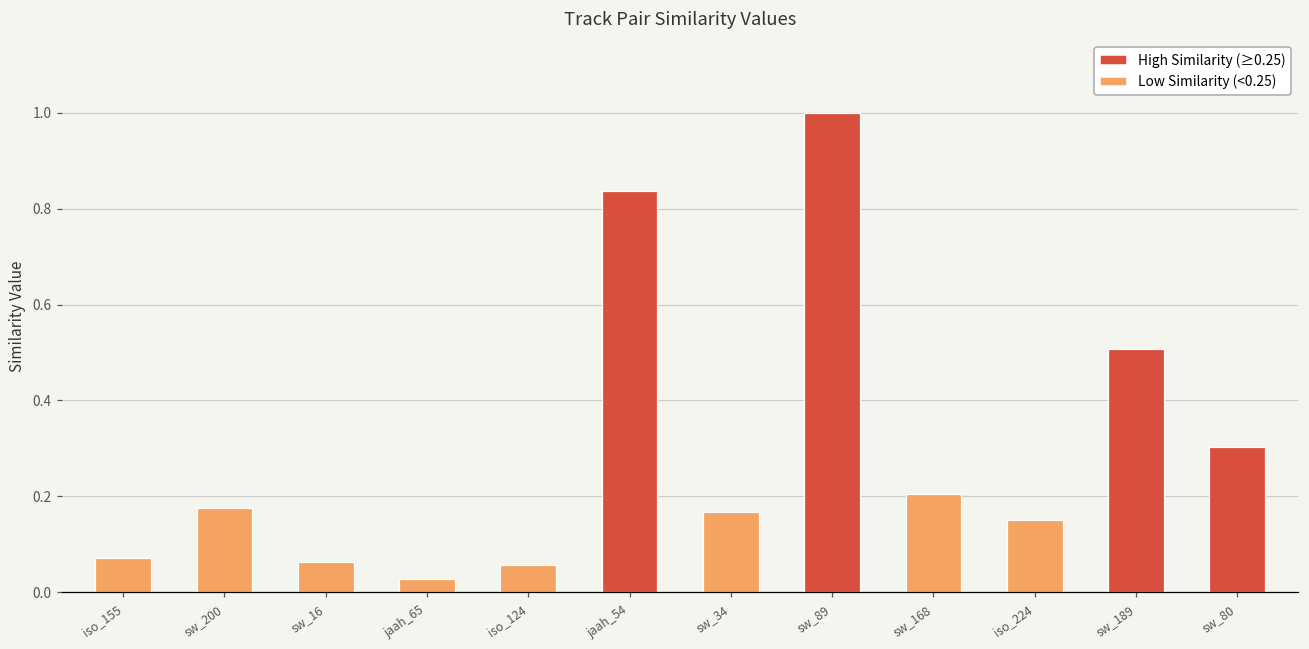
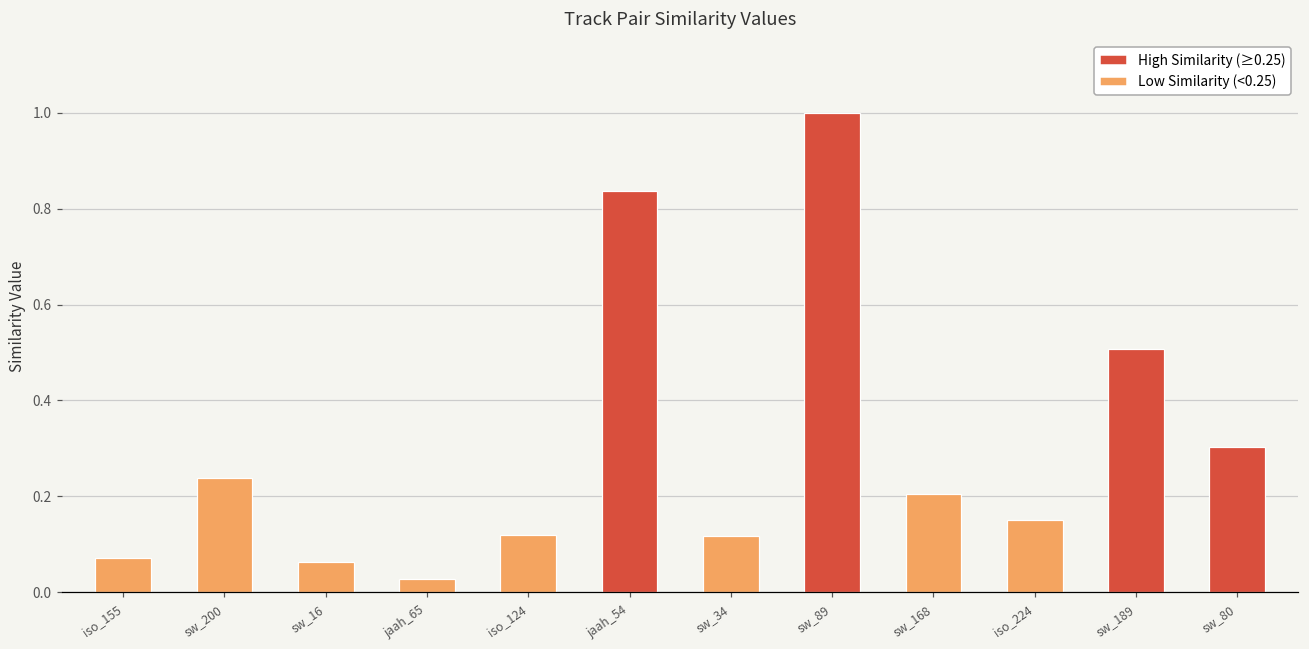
  {
    "iso_155": 0.07,
-   "sw_200": 0.18,
+   "sw_200": 0.24,
    "sw_16": 0.06,
    "jaah_65": 0.03,
-   "iso_124": 0.06,
+   "iso_124": 0.12,
    "jaah_54": 0.84,
-   "sw_34": 0.17,
+   "sw_34": 0.12,
    "sw_89": 1.00,
    "sw_168": 0.20,
    "iso_224": 0.15,
    "sw_189": 0.51,
    "sw_80": 0.30
  }
